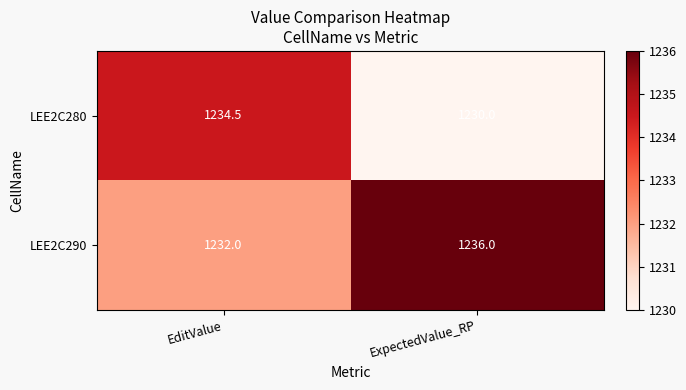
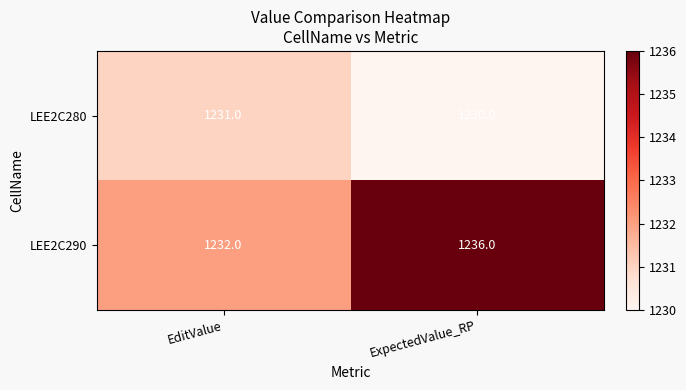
  {
    "LEE2C280": {
-     "EditValue": 1234.5
+     "EditValue": 1231.0
    },
    "LEE2C290": {
      "EditValue": 1232.0,
      "ExpectedValue_RP": 1236.0
    }
  }
